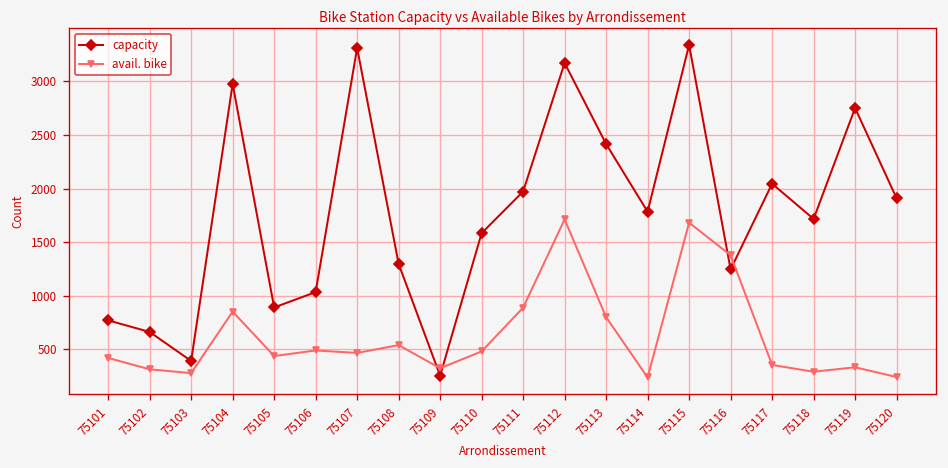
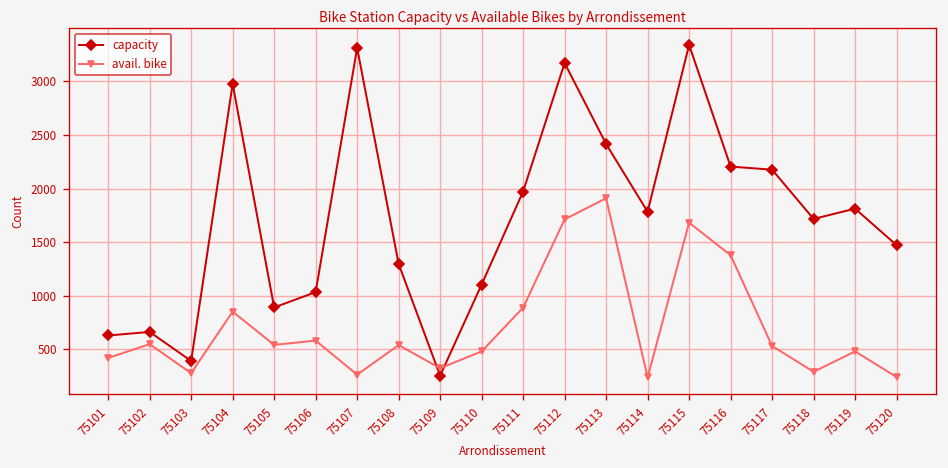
  {
    "capacity": {
-     "75101": 800,
+     "75101": 600,
      "75102": 700,
      "75103": 400,
      "75104": 3000,
      "75105": 900,
      "75106": 1000,
      "75107": 3300,
      "75108": 1300,
      "75109": 300,
-     "75110": 1600,
+     "75110": 1100,
      "75111": 2000,
      "75112": 3200,
      "75113": 2400,
      "75114": 1800,
      "75115": 3300,
-     "75116": 1200,
-     "75117": 2000,
+     "75116": 2200,
+     "75117": 2200,
      "75118": 1700,
-     "75119": 2800,
-     "75120": 1900
+     "75119": 1800,
+     "75120": 1500
    },
    "avail. bike": {
      "75101": 400,
-     "75102": 300,
+     "75102": 500,
      "75103": 300,
      "75104": 900,
-     "75105": 400,
-     "75106": 500,
-     "75107": 500,
+     "75105": 500,
+     "75106": 600,
+     "75107": 300,
      "75108": 500,
      "75109": 300,
      "75110": 500,
      "75111": 900,
      "75112": 1700,
-     "75113": 800,
+     "75113": 1900,
      "75114": 200,
      "75115": 1700,
      "75116": 1400,
-     "75117": 400,
+     "75117": 500,
      "75118": 300,
-     "75119": 300,
+     "75119": 500,
      "75120": 200
    }
  }
